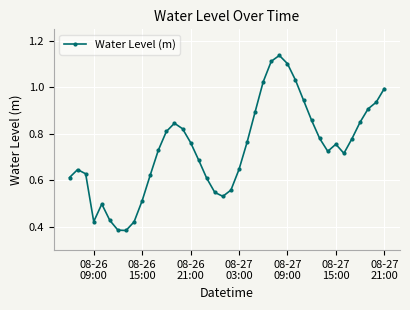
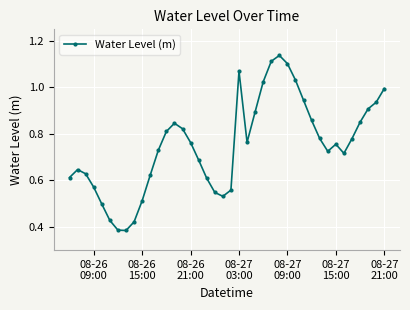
  {
-   "08-26 09:00": 0.42,
+   "08-26 09:00": 0.57,
    "08-26 15:00": 0.51,
    "08-26 21:00": 0.76,
-   "08-27 03:00": 0.65,
+   "08-27 03:00": 1.07,
    "08-27 09:00": 1.10,
    "08-27 15:00": 0.76,
    "08-27 21:00": 0.99
  }
